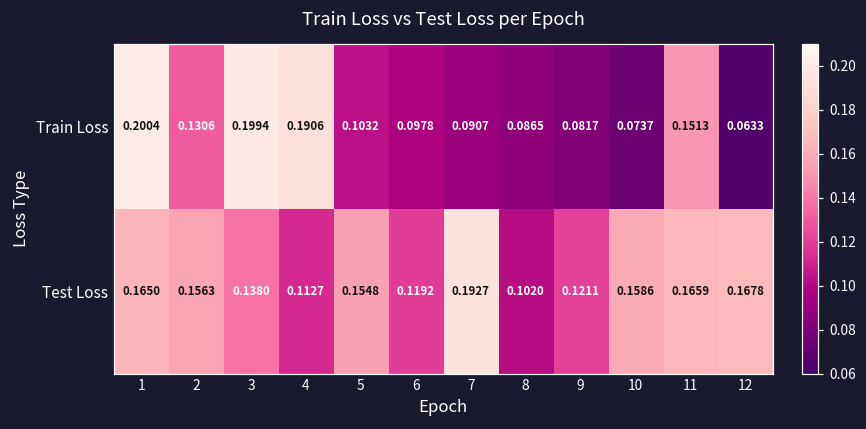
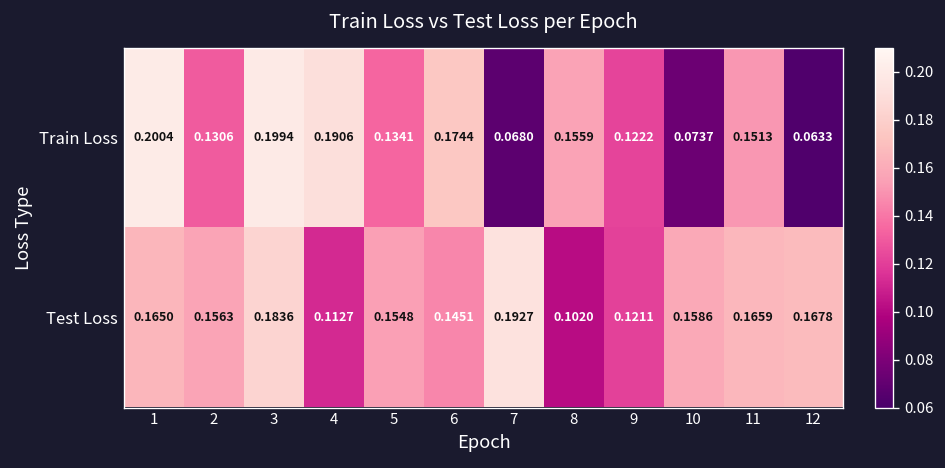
  {
    "Train Loss": {
      "1": 0.2004,
      "2": 0.1306,
      "3": 0.1994,
      "4": 0.1906,
-     "5": 0.1032,
-     "6": 0.0978,
-     "7": 0.0907,
-     "8": 0.0865,
-     "9": 0.0817,
+     "5": 0.1341,
+     "6": 0.1744,
+     "7": 0.0680,
+     "8": 0.1559,
+     "9": 0.1222,
      "10": 0.0737,
      "11": 0.1513,
      "12": 0.0633
    },
    "Test Loss": {
      "1": 0.1650,
      "2": 0.1563,
-     "3": 0.1380,
+     "3": 0.1836,
      "4": 0.1127,
      "5": 0.1548,
-     "6": 0.1192,
+     "6": 0.1451,
      "7": 0.1927,
      "8": 0.1020,
      "9": 0.1211,
      "10": 0.1586,
      "11": 0.1659,
      "12": 0.1678
    }
  }
